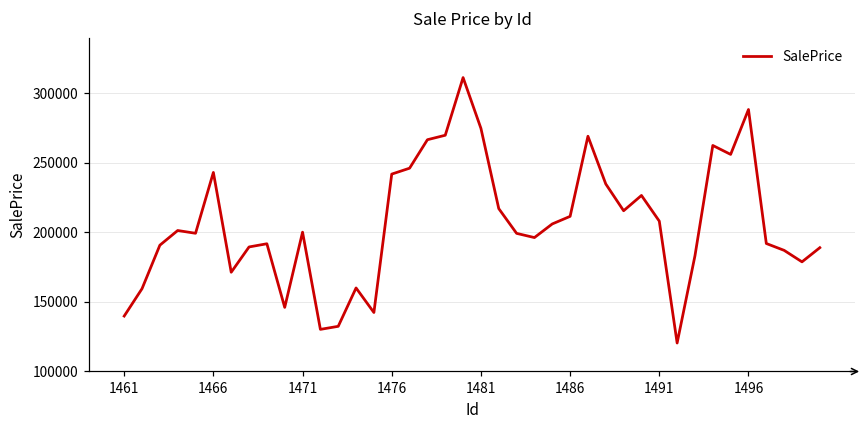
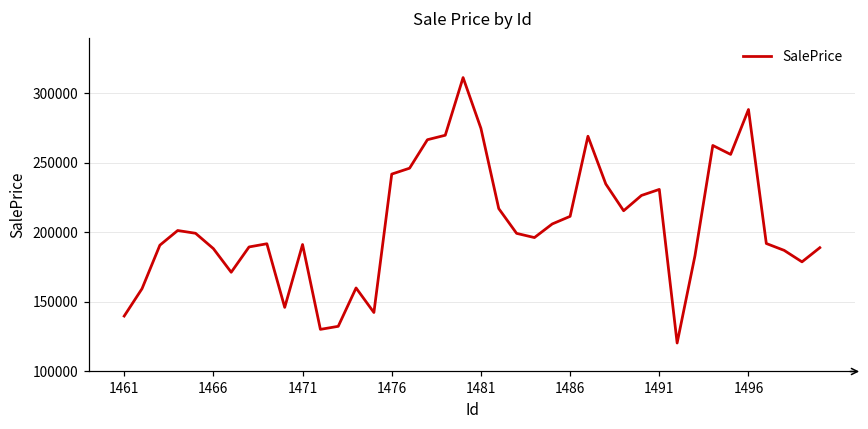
  {
    "1461": 140000,
-   "1466": 243000,
-   "1471": 200000,
+   "1466": 188000,
+   "1471": 191000,
    "1476": 242000,
    "1481": 275000,
    "1486": 211000,
-   "1491": 208000,
+   "1491": 231000,
    "1496": 288000
  }
